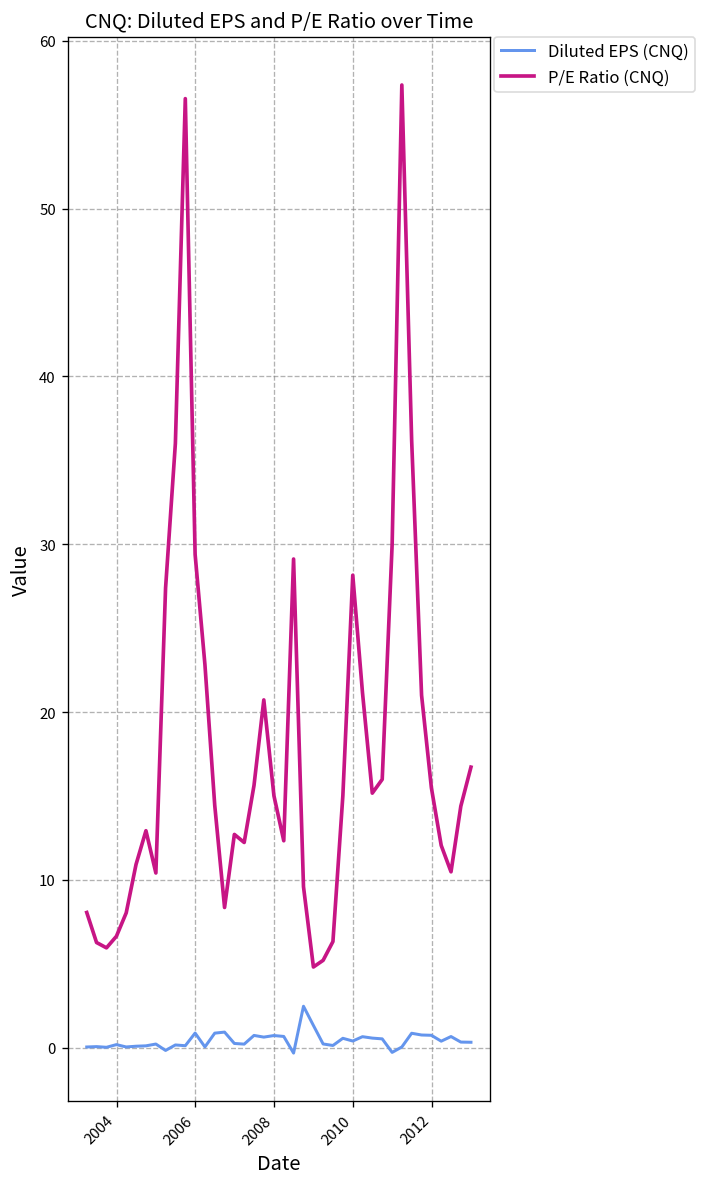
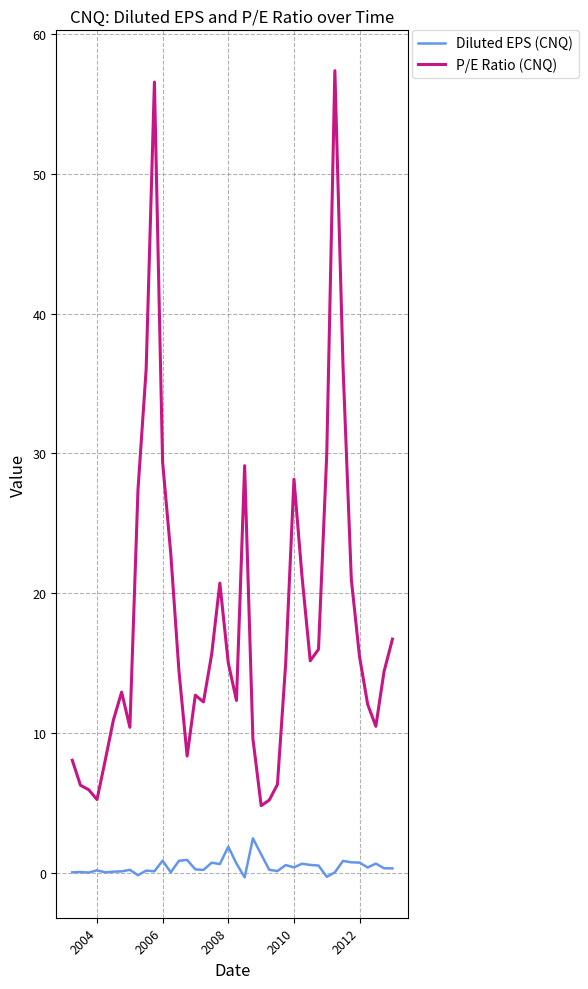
  {
    "Diluted EPS (CNQ)": {
      "2004": 0.2,
-     "2008": 0.7,
+     "2008": 1.9,
      "2010": 0.4
    },
    "P/E Ratio (CNQ)": {
-     "2004": 6.6,
+     "2004": 5.2,
      "2008": 15.0,
      "2010": 28.2
    }
  }
